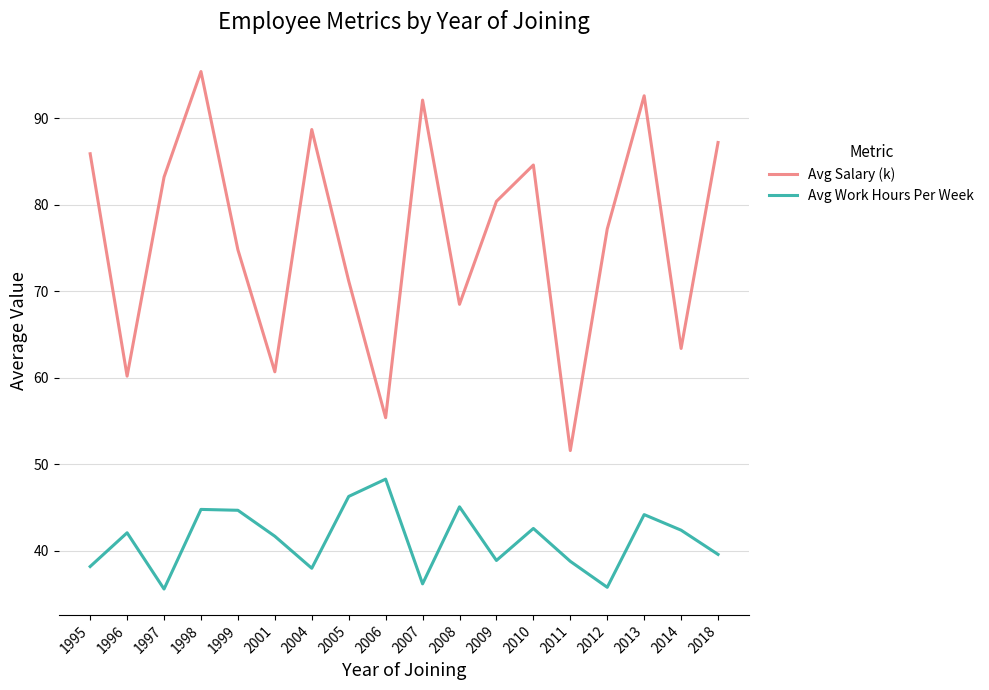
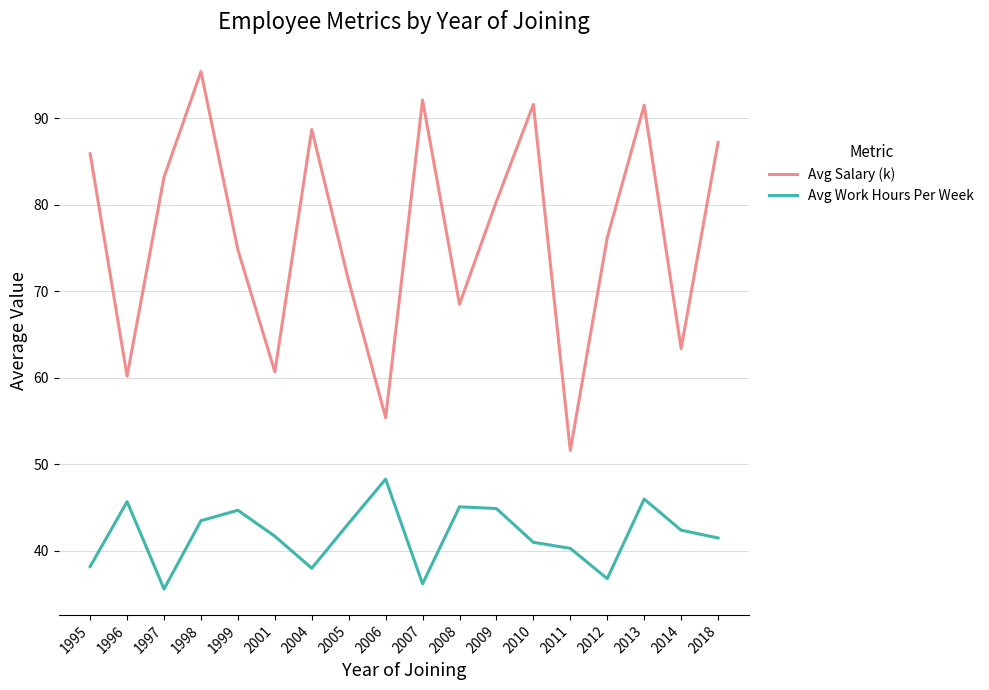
  {
    "Avg Salary (k)": {
      "1995": 86,
      "1996": 60,
      "1997": 83,
      "1998": 95,
      "1999": 75,
      "2001": 61,
      "2004": 89,
      "2005": 71,
      "2006": 55,
      "2007": 92,
      "2008": 69,
      "2009": 80,
-     "2010": 85,
+     "2010": 92,
      "2011": 52,
-     "2012": 77,
-     "2013": 93,
+     "2012": 76,
+     "2013": 92,
      "2014": 63,
      "2018": 87
    },
    "Avg Work Hours Per Week": {
      "1995": 38,
-     "1996": 42,
+     "1996": 46,
      "1997": 36,
-     "1998": 45,
+     "1998": 44,
      "1999": 45,
      "2001": 42,
      "2004": 38,
-     "2005": 46,
+     "2005": 43,
      "2006": 48,
      "2007": 36,
      "2008": 45,
-     "2009": 39,
-     "2010": 43,
-     "2011": 39,
-     "2012": 36,
-     "2013": 44,
+     "2009": 45,
+     "2010": 41,
+     "2011": 40,
+     "2012": 37,
+     "2013": 46,
      "2014": 42,
-     "2018": 40
+     "2018": 42
    }
  }
